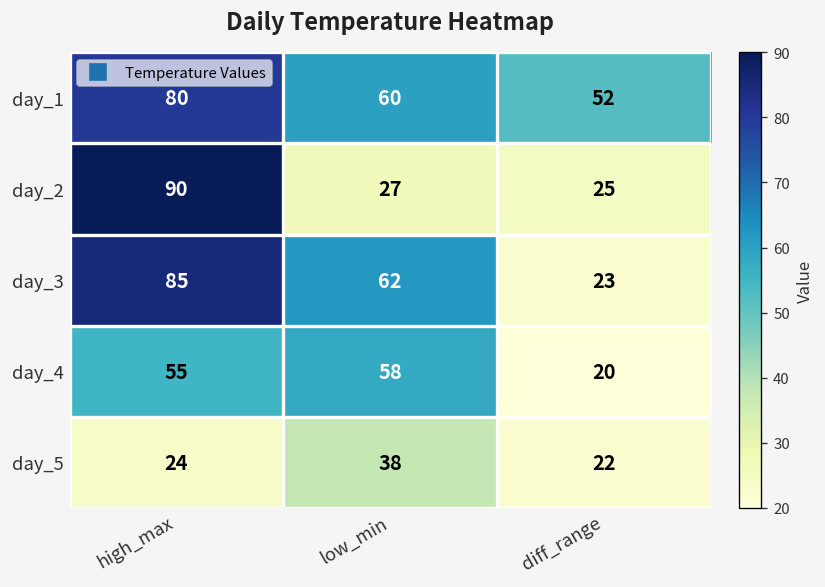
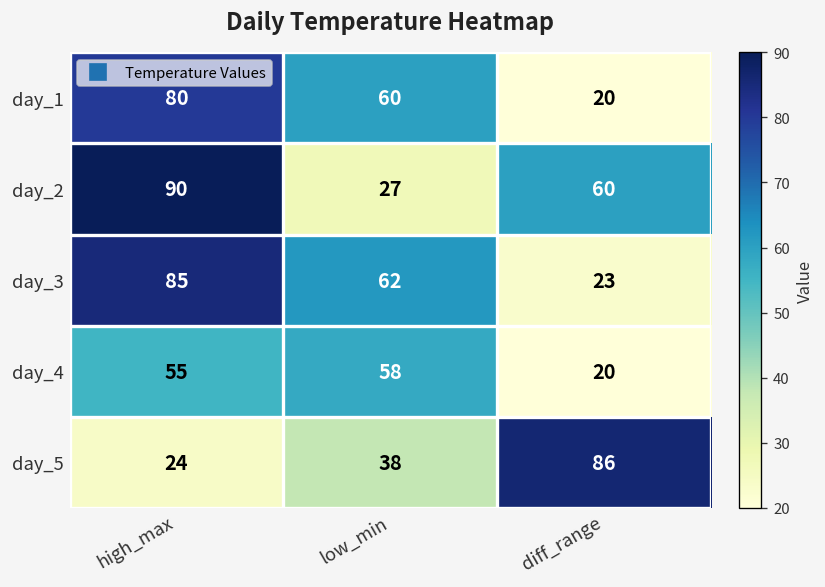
  {
    "day_1": {
      "low_min": 60,
-     "diff_range": 52
+     "diff_range": 20
    },
    "day_2": {
      "high_max": 90,
      "low_min": 27,
-     "diff_range": 25
+     "diff_range": 60
    },
    "day_3": {
      "high_max": 85,
      "low_min": 62,
      "diff_range": 23
    },
    "day_4": {
      "high_max": 55,
      "low_min": 58,
      "diff_range": 20
    },
    "day_5": {
      "high_max": 24,
      "low_min": 38,
-     "diff_range": 22
+     "diff_range": 86
    }
  }
